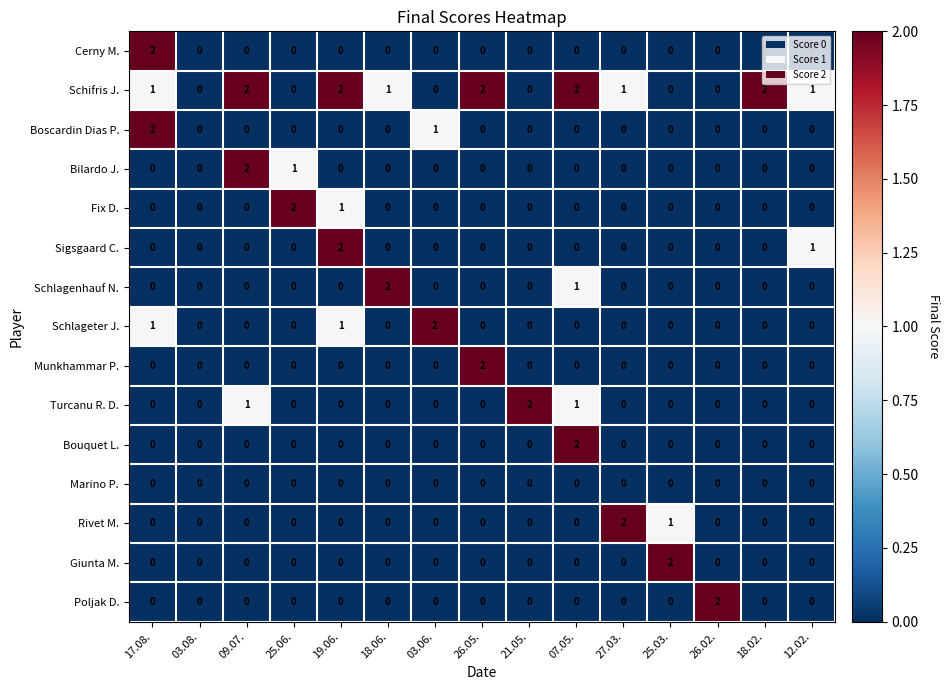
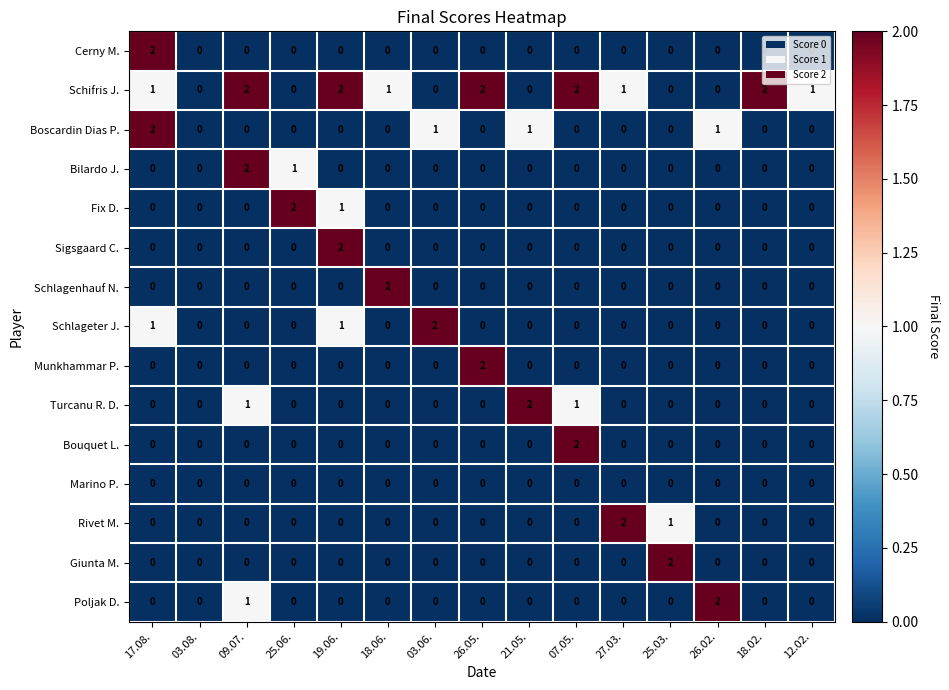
  {
    "Boscardin Dias P.": {
      "17.08.": 2,
      "03.08.": 0,
      "09.07.": 0,
      "25.06.": 0,
      "19.06.": 0,
      "18.06.": 0,
      "03.06.": 1,
      "26.05.": 0,
-     "21.05.": 0,
+     "21.05.": 1,
      "07.05.": 0,
      "27.03.": 0,
      "25.03.": 0,
-     "26.02.": 0,
+     "26.02.": 1,
      "18.02.": 0,
      "12.02.": 0
    },
    "Sigsgaard C.": {
      "17.08.": 0,
      "03.08.": 0,
      "09.07.": 0,
      "25.06.": 0,
      "19.06.": 2,
      "18.06.": 0,
      "03.06.": 0,
      "26.05.": 0,
      "21.05.": 0,
      "07.05.": 0,
      "27.03.": 0,
      "25.03.": 0,
      "26.02.": 0,
      "18.02.": 0,
-     "12.02.": 1
+     "12.02.": 0
    },
    "Schlagenhauf N.": {
      "17.08.": 0,
      "03.08.": 0,
      "09.07.": 0,
      "25.06.": 0,
      "19.06.": 0,
      "18.06.": 2,
      "03.06.": 0,
      "26.05.": 0,
      "21.05.": 0,
-     "07.05.": 1,
+     "07.05.": 0,
      "27.03.": 0,
      "25.03.": 0,
      "26.02.": 0,
      "18.02.": 0,
      "12.02.": 0
    },
    "Poljak D.": {
      "17.08.": 0,
      "03.08.": 0,
-     "09.07.": 0,
+     "09.07.": 1,
      "25.06.": 0,
      "19.06.": 0,
      "18.06.": 0,
      "03.06.": 0,
      "26.05.": 0,
      "21.05.": 0,
      "07.05.": 0,
      "27.03.": 0,
      "25.03.": 0,
      "26.02.": 2,
      "18.02.": 0,
      "12.02.": 0
    }
  }
